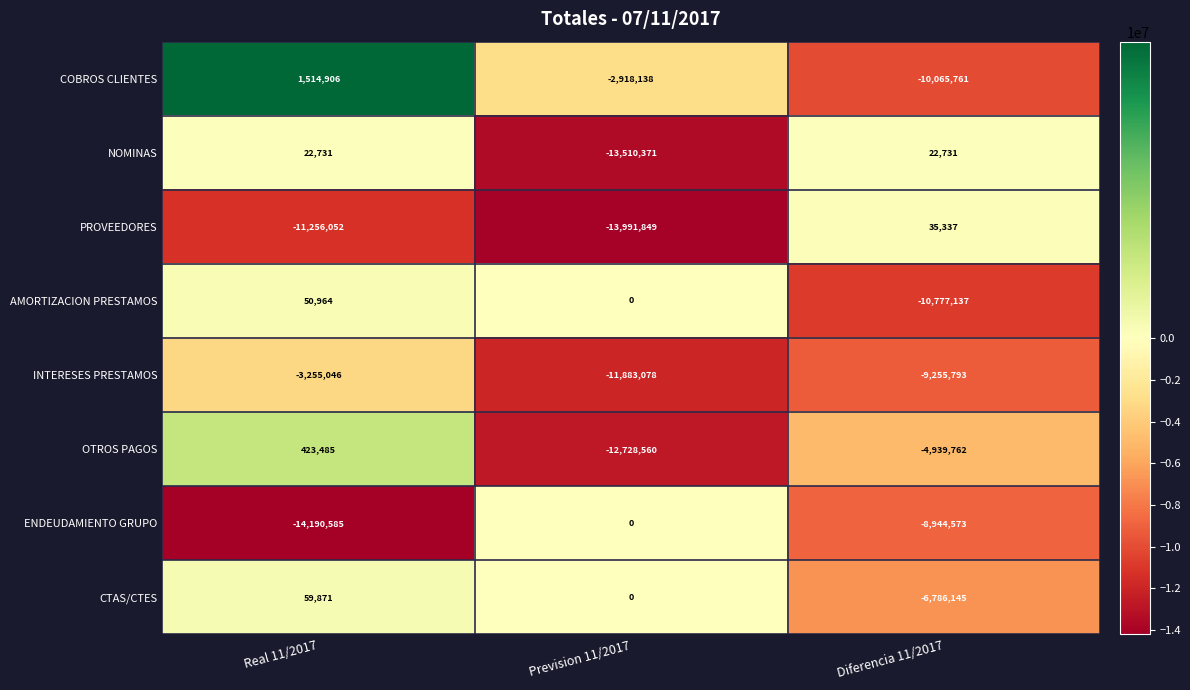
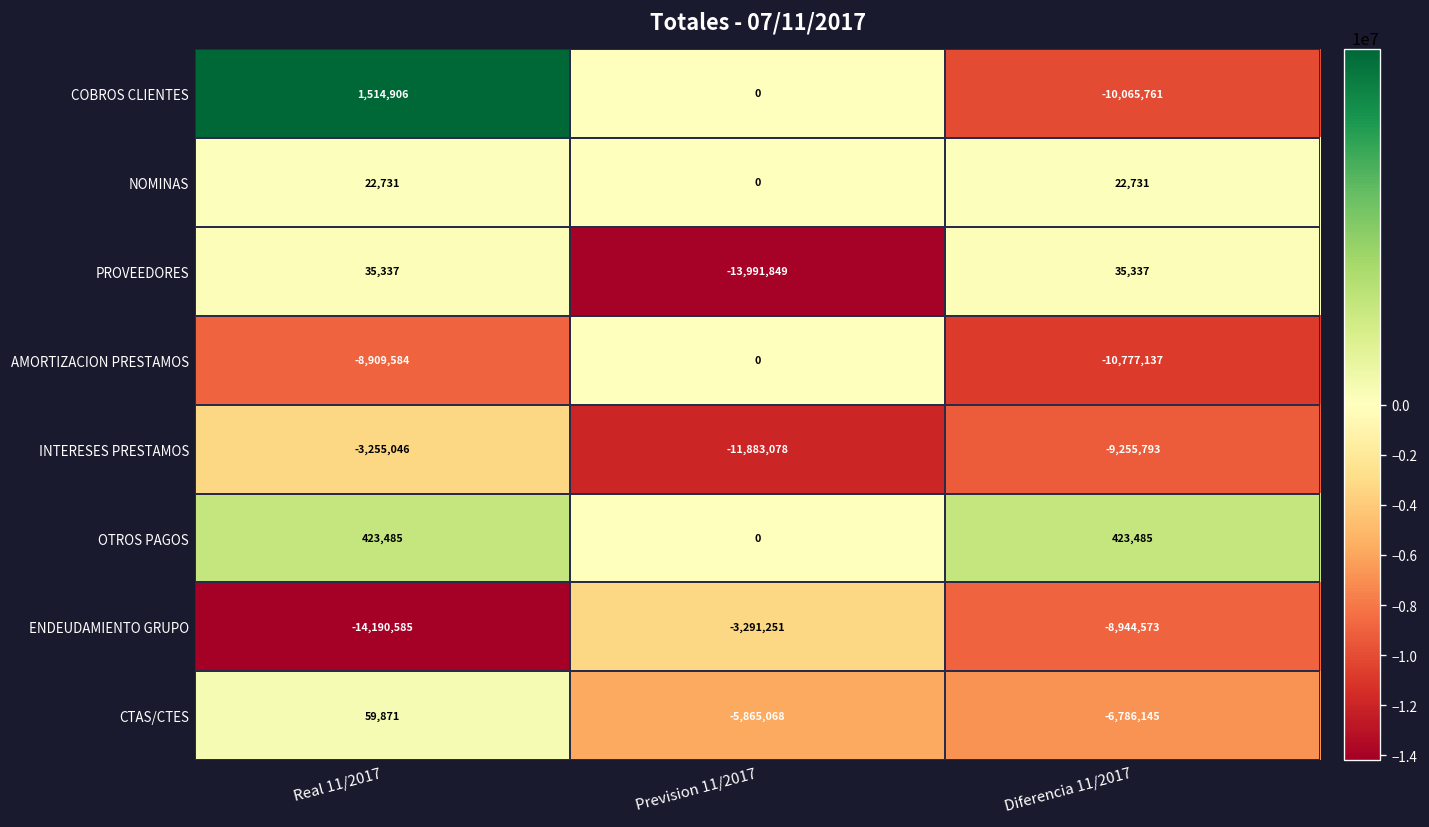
  {
    "COBROS CLIENTES": {
      "Real 11/2017": "1,514,906",
-     "Prevision 11/2017": "-2,918,138",
+     "Prevision 11/2017": "0",
      "Diferencia 11/2017": "-10,065,761"
    },
    "NOMINAS": {
      "Real 11/2017": "22,731",
-     "Prevision 11/2017": "-13,510,371",
+     "Prevision 11/2017": "0",
      "Diferencia 11/2017": "22,731"
    },
    "PROVEEDORES": {
-     "Real 11/2017": "-11,256,052",
+     "Real 11/2017": "35,337",
      "Prevision 11/2017": "-13,991,849",
      "Diferencia 11/2017": "35,337"
    },
    "AMORTIZACION PRESTAMOS": {
-     "Real 11/2017": "50,964",
+     "Real 11/2017": "-8,909,584",
      "Prevision 11/2017": "0",
      "Diferencia 11/2017": "-10,777,137"
    },
    "INTERESES PRESTAMOS": {
      "Real 11/2017": "-3,255,046",
      "Prevision 11/2017": "-11,883,078",
      "Diferencia 11/2017": "-9,255,793"
    },
    "OTROS PAGOS": {
      "Real 11/2017": "423,485",
-     "Prevision 11/2017": "-12,728,560",
-     "Diferencia 11/2017": "-4,939,762"
+     "Prevision 11/2017": "0",
+     "Diferencia 11/2017": "423,485"
    },
    "ENDEUDAMIENTO GRUPO": {
      "Real 11/2017": "-14,190,585",
-     "Prevision 11/2017": "0",
+     "Prevision 11/2017": "-3,291,251",
      "Diferencia 11/2017": "-8,944,573"
    },
    "CTAS/CTES": {
      "Real 11/2017": "59,871",
-     "Prevision 11/2017": "0",
+     "Prevision 11/2017": "-5,865,068",
      "Diferencia 11/2017": "-6,786,145"
    }
  }
